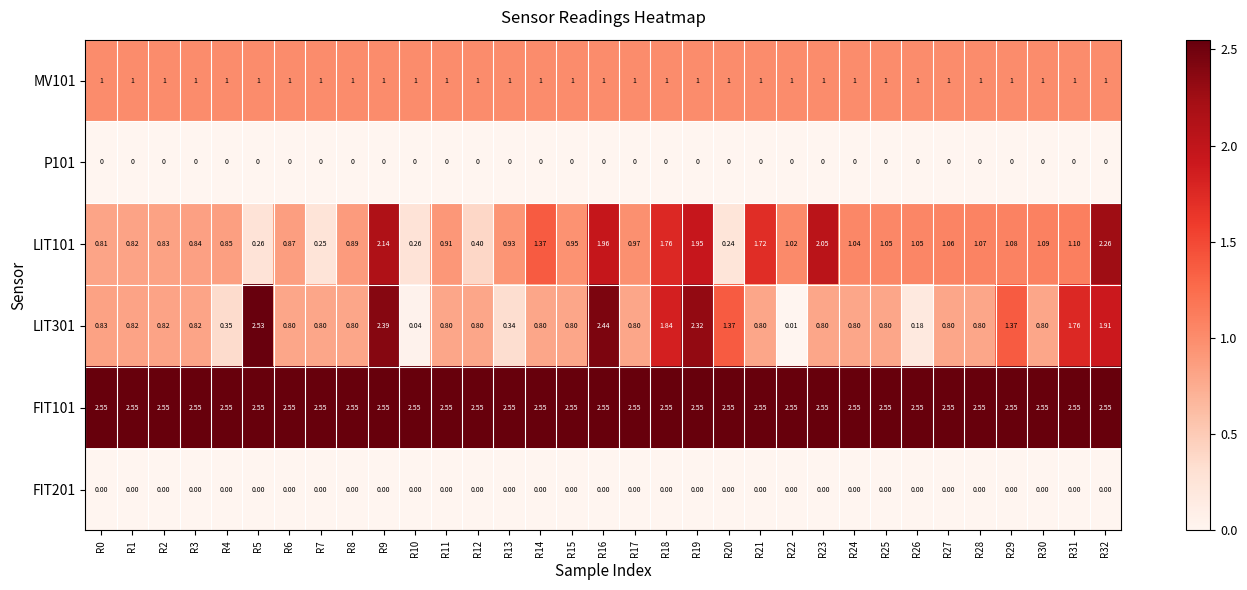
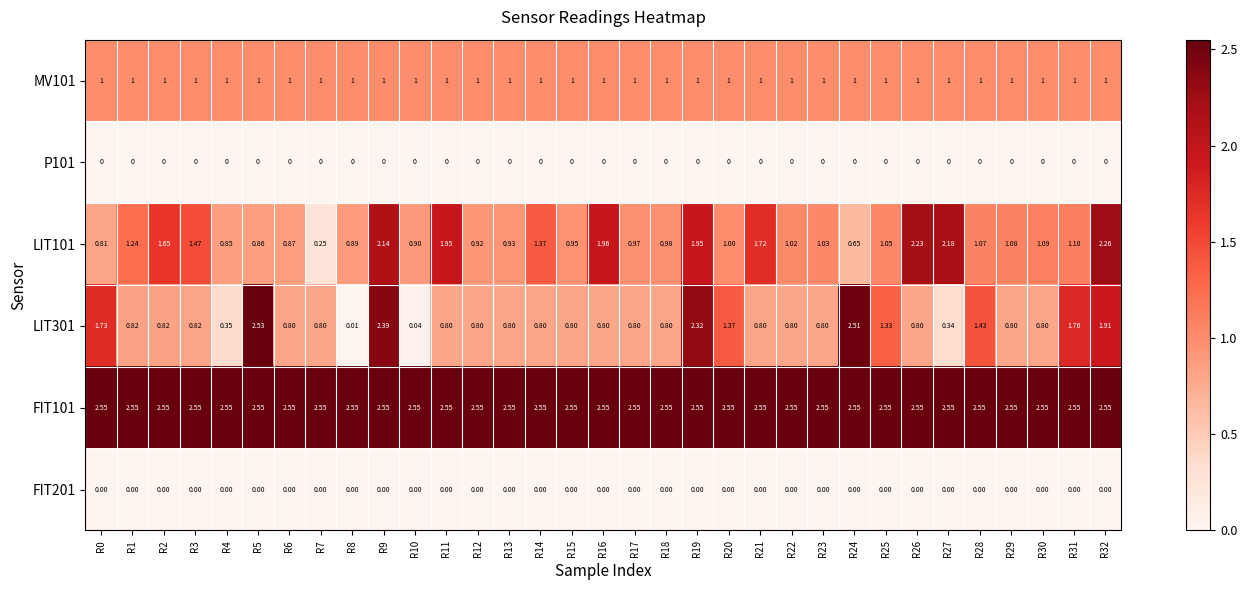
  {
    "MV101": {
      "R0": 1,
      "R1": 1,
      "R2": 1,
      "R3": 1,
      "R4": 1,
      "R5": 1,
      "R6": 1,
      "R7": 1,
      "R8": 1,
      "R9": 1,
      "R10": 1,
      "R11": 1,
      "R12": 1,
      "R13": 1,
      "R14": 1,
      "R15": 1,
      "R16": 1,
      "R17": 1,
      "R18": 1,
      "R19": 1,
      "R20": 1,
      "R21": 1,
      "R22": 1,
      "R23": 1,
      "R24": 1,
      "R25": 1,
      "R26": 1,
      "R27": 1,
      "R28": 1,
      "R29": 1,
      "R30": 1,
      "R31": 1,
      "R32": 1
    },
    "P101": {
      "R0": 0,
      "R1": 0,
      "R2": 0,
      "R3": 0,
      "R4": 0,
      "R5": 0,
      "R6": 0,
      "R7": 0,
      "R8": 0,
      "R9": 0,
      "R10": 0,
      "R11": 0,
      "R12": 0,
      "R13": 0,
      "R14": 0,
      "R15": 0,
      "R16": 0,
      "R17": 0,
      "R18": 0,
      "R19": 0,
      "R20": 0,
      "R21": 0,
      "R22": 0,
      "R23": 0,
      "R24": 0,
      "R25": 0,
      "R26": 0,
      "R27": 0,
      "R28": 0,
      "R29": 0,
      "R30": 0,
      "R31": 0,
      "R32": 0
    },
    "LIT101": {
      "R0": 0.81,
-     "R1": 0.82,
-     "R2": 0.83,
-     "R3": 0.84,
+     "R1": 1.24,
+     "R2": 1.65,
+     "R3": 1.47,
      "R4": 0.85,
-     "R5": 0.26,
+     "R5": 0.86,
      "R6": 0.87,
      "R7": 0.25,
      "R8": 0.89,
      "R9": 2.14,
-     "R10": 0.26,
-     "R11": 0.91,
-     "R12": 0.40,
+     "R10": 0.90,
+     "R11": 1.95,
+     "R12": 0.92,
      "R13": 0.93,
      "R14": 1.37,
      "R15": 0.95,
      "R16": 1.96,
      "R17": 0.97,
-     "R18": 1.76,
+     "R18": 0.98,
      "R19": 1.95,
-     "R20": 0.24,
+     "R20": 1.00,
      "R21": 1.72,
      "R22": 1.02,
-     "R23": 2.05,
-     "R24": 1.04,
+     "R23": 1.03,
+     "R24": 0.65,
      "R25": 1.05,
-     "R26": 1.05,
-     "R27": 1.06,
+     "R26": 2.23,
+     "R27": 2.18,
      "R28": 1.07,
      "R29": 1.08,
      "R30": 1.09,
      "R31": 1.10,
      "R32": 2.26
    },
    "LIT301": {
-     "R0": 0.83,
+     "R0": 1.73,
      "R1": 0.82,
      "R2": 0.82,
      "R3": 0.82,
      "R4": 0.35,
      "R5": 2.53,
      "R6": 0.80,
      "R7": 0.80,
-     "R8": 0.80,
+     "R8": 0.01,
      "R9": 2.39,
      "R10": 0.04,
      "R11": 0.80,
      "R12": 0.80,
-     "R13": 0.34,
+     "R13": 0.80,
      "R14": 0.80,
      "R15": 0.80,
-     "R16": 2.44,
+     "R16": 0.80,
      "R17": 0.80,
-     "R18": 1.84,
+     "R18": 0.80,
      "R19": 2.32,
      "R20": 1.37,
      "R21": 0.80,
-     "R22": 0.01,
+     "R22": 0.80,
      "R23": 0.80,
-     "R24": 0.80,
-     "R25": 0.80,
-     "R26": 0.18,
-     "R27": 0.80,
-     "R28": 0.80,
-     "R29": 1.37,
+     "R24": 2.51,
+     "R25": 1.33,
+     "R26": 0.80,
+     "R27": 0.34,
+     "R28": 1.43,
+     "R29": 0.80,
      "R30": 0.80,
      "R31": 1.76,
      "R32": 1.91
    },
    "FIT101": {
      "R0": 2.55,
      "R1": 2.55,
      "R2": 2.55,
      "R3": 2.55,
      "R4": 2.55,
      "R5": 2.55,
      "R6": 2.55,
      "R7": 2.55,
      "R8": 2.55,
      "R9": 2.55,
      "R10": 2.55,
      "R11": 2.55,
      "R12": 2.55,
      "R13": 2.55,
      "R14": 2.55,
      "R15": 2.55,
      "R16": 2.55,
      "R17": 2.55,
      "R18": 2.55,
      "R19": 2.55,
      "R20": 2.55,
      "R21": 2.55,
      "R22": 2.55,
      "R23": 2.55,
      "R24": 2.55,
      "R25": 2.55,
      "R26": 2.55,
      "R27": 2.55,
      "R28": 2.55,
      "R29": 2.55,
      "R30": 2.55,
      "R31": 2.55,
      "R32": 2.55
    },
    "FIT201": {
      "R0": 0.00,
      "R1": 0.00,
      "R2": 0.00,
      "R3": 0.00,
      "R4": 0.00,
      "R5": 0.00,
      "R6": 0.00,
      "R7": 0.00,
      "R8": 0.00,
      "R9": 0.00,
      "R10": 0.00,
      "R11": 0.00,
      "R12": 0.00,
      "R13": 0.00,
      "R14": 0.00,
      "R15": 0.00,
      "R16": 0.00,
      "R17": 0.00,
      "R18": 0.00,
      "R19": 0.00,
      "R20": 0.00,
      "R21": 0.00,
      "R22": 0.00,
      "R23": 0.00,
      "R24": 0.00,
      "R25": 0.00,
      "R26": 0.00,
      "R27": 0.00,
      "R28": 0.00,
      "R29": 0.00,
      "R30": 0.00,
      "R31": 0.00,
      "R32": 0.00
    }
  }
